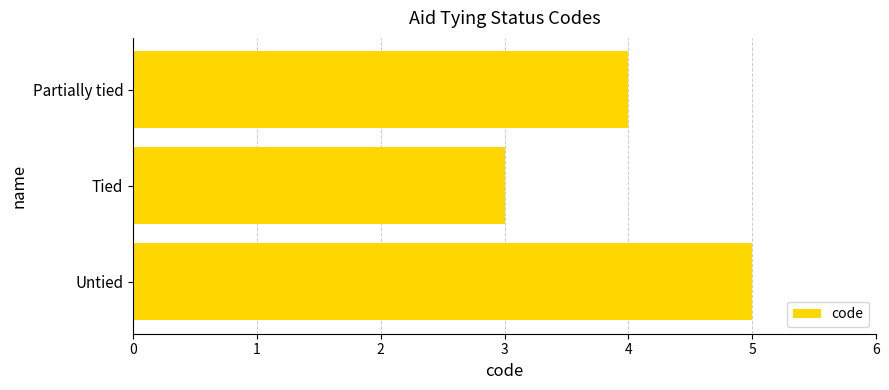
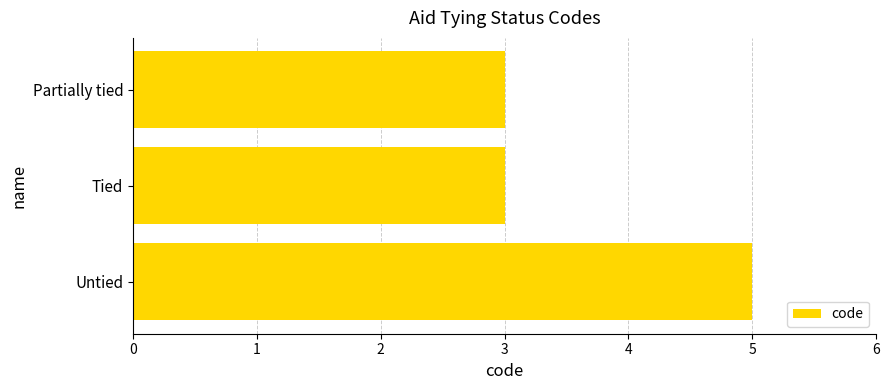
  {
-   "Partially tied": 4,
+   "Partially tied": 3,
    "Tied": 3,
    "Untied": 5
  }
